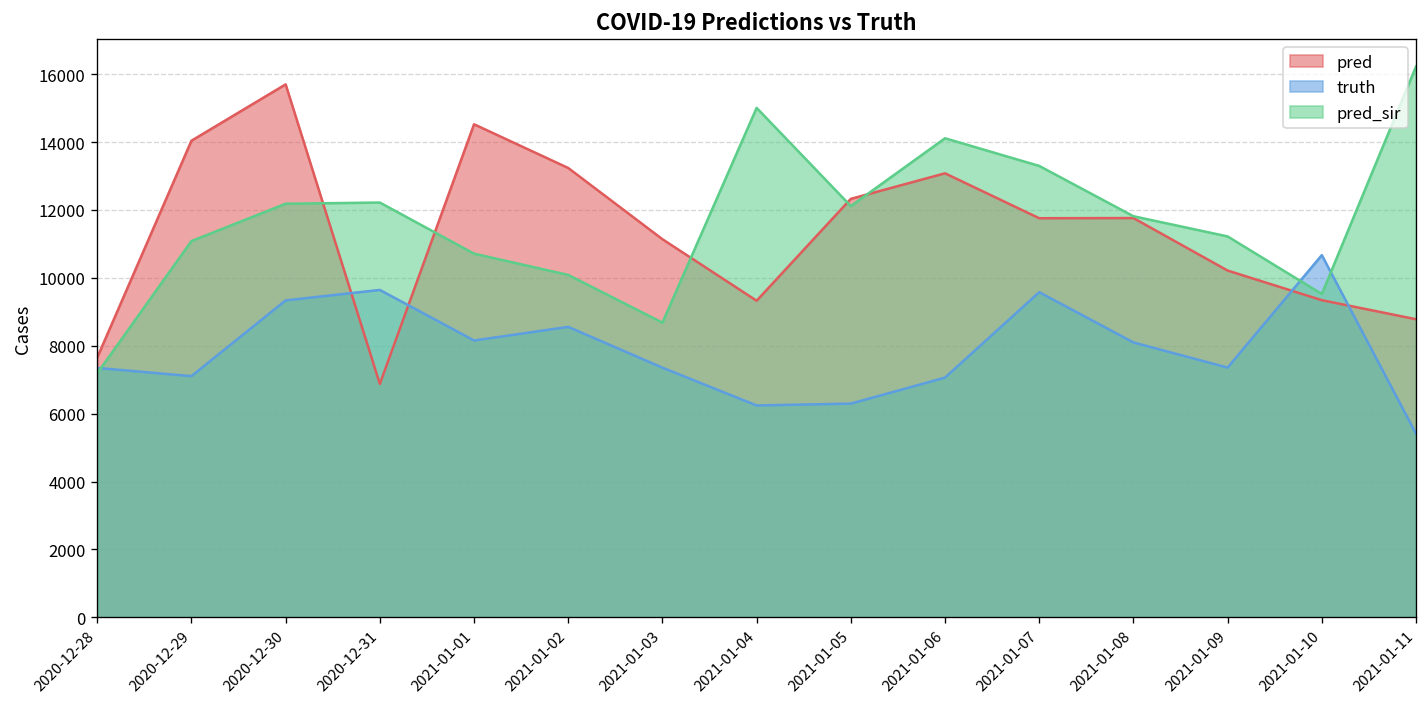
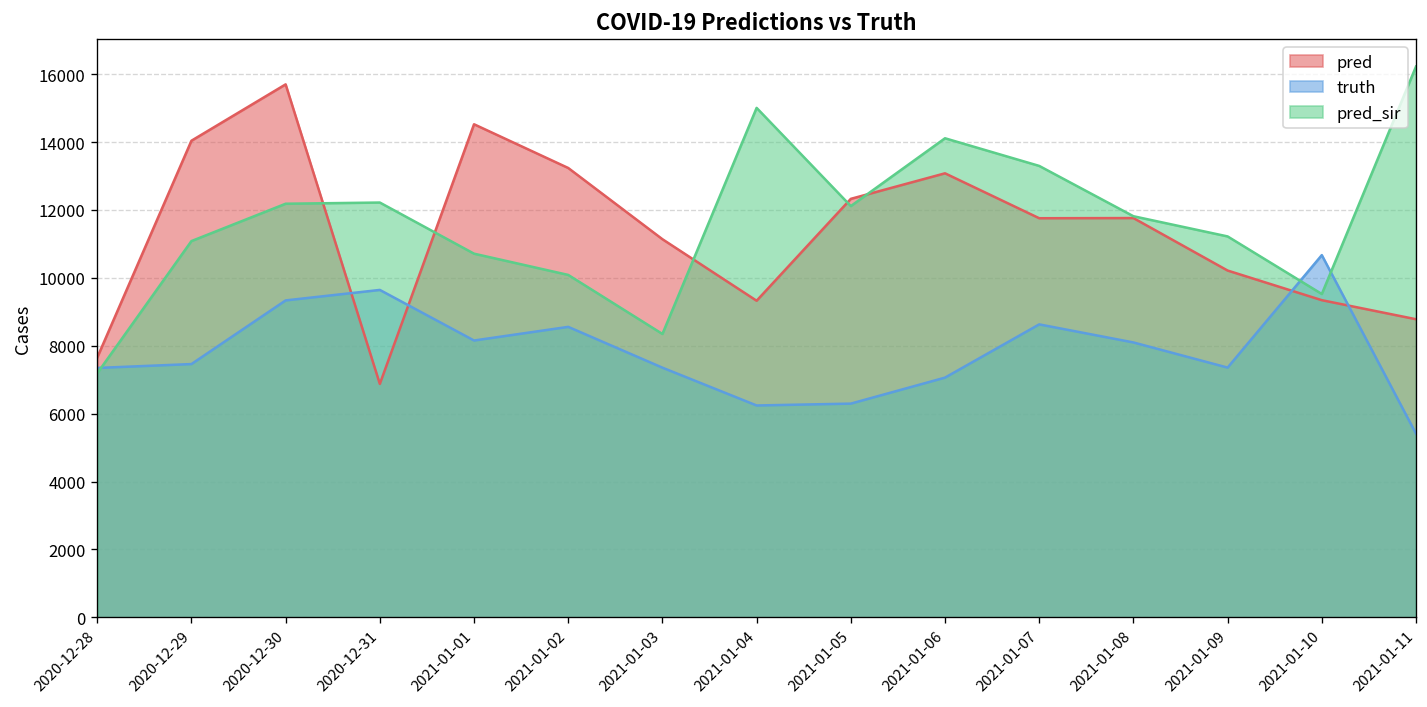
  {
    "pred": {
      "2020-12-28": 7700,
      "2020-12-29": 14000,
      "2020-12-30": 15700,
      "2020-12-31": 6900,
      "2021-01-01": 14500,
      "2021-01-02": 13200,
      "2021-01-03": 11100,
      "2021-01-04": 9300,
      "2021-01-05": 12300,
      "2021-01-06": 13100,
      "2021-01-07": 11800,
      "2021-01-09": 10200,
      "2021-01-10": 9300,
      "2021-01-11": 8800
    },
    "truth": {
      "2020-12-28": 7300,
-     "2020-12-29": 7100,
+     "2020-12-29": 7500,
      "2020-12-30": 9300,
      "2020-12-31": 9600,
      "2021-01-01": 8200,
      "2021-01-02": 8600,
      "2021-01-03": 7400,
      "2021-01-04": 6200,
      "2021-01-05": 6300,
      "2021-01-06": 7100,
-     "2021-01-07": 9600,
+     "2021-01-07": 8600,
      "2021-01-08": 8100,
      "2021-01-09": 7400,
      "2021-01-10": 10700,
      "2021-01-11": 5400
    },
    "pred_sir": {
      "2020-12-28": 7200,
      "2020-12-29": 11100,
      "2020-12-30": 12200,
      "2020-12-31": 12200,
      "2021-01-01": 10700,
      "2021-01-02": 10100,
-     "2021-01-03": 8700,
+     "2021-01-03": 8300,
      "2021-01-04": 15000,
      "2021-01-05": 12100,
      "2021-01-06": 14100,
      "2021-01-07": 13300,
      "2021-01-09": 11200,
      "2021-01-10": 9500,
      "2021-01-11": 16200
    }
  }
